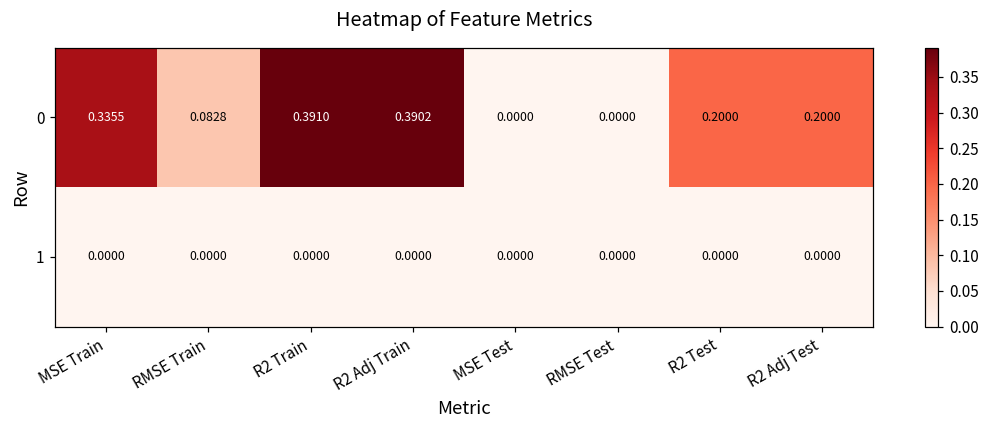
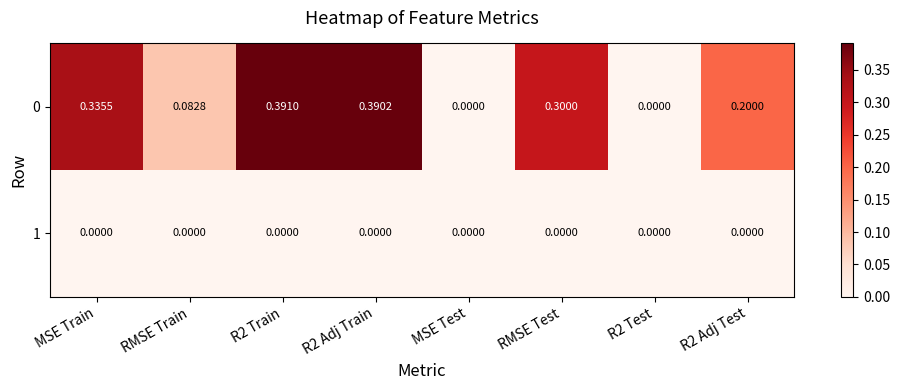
  {
    "0": {
      "MSE Train": 0.3355,
      "RMSE Train": 0.0828,
      "R2 Train": 0.3910,
      "R2 Adj Train": 0.3902,
      "MSE Test": 0.0000,
-     "RMSE Test": 0.0000,
-     "R2 Test": 0.2000,
+     "RMSE Test": 0.3000,
+     "R2 Test": 0.0000,
      "R2 Adj Test": 0.2000
    },
    "1": {
      "MSE Train": 0.0000,
      "RMSE Train": 0.0000,
      "R2 Train": 0.0000,
      "R2 Adj Train": 0.0000,
      "MSE Test": 0.0000,
      "RMSE Test": 0.0000,
      "R2 Test": 0.0000,
      "R2 Adj Test": 0.0000
    }
  }
